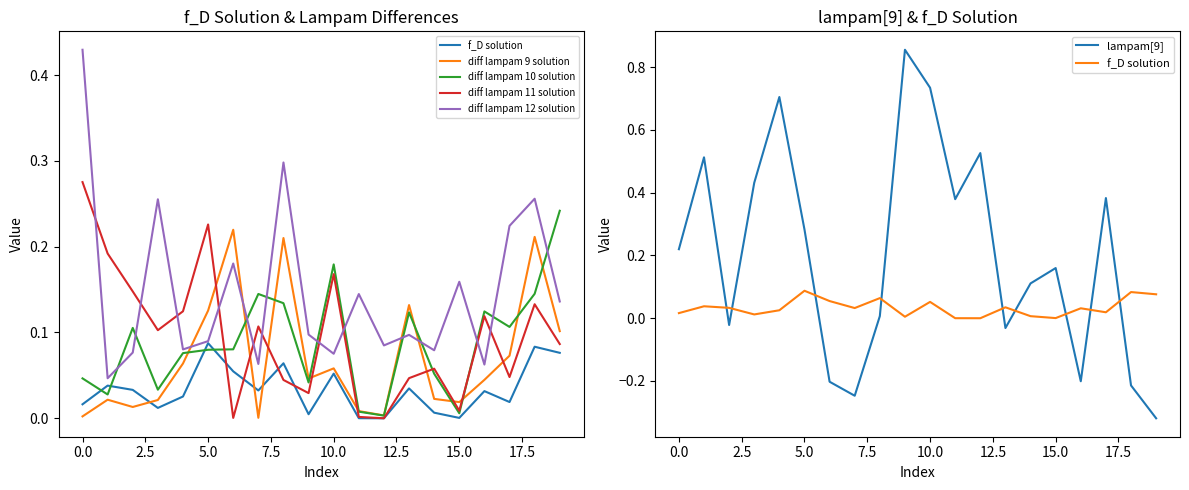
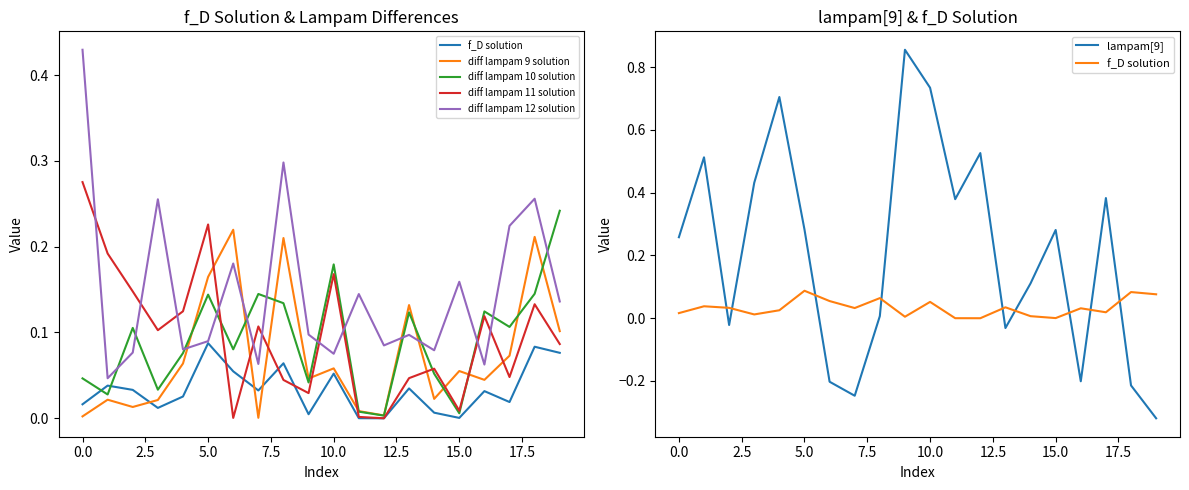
  {
    "f_D Solution & Lampam Differences": {
      "diff lampam 9 solution": {
        "0.0": 0.00,
-       "5.0": 0.13,
+       "5.0": 0.16,
        "10.0": 0.06,
-       "15.0": 0.02
+       "15.0": 0.06
      },
      "diff lampam 10 solution": {
        "0.0": 0.05,
-       "5.0": 0.08,
+       "5.0": 0.14,
        "10.0": 0.18,
        "15.0": 0.01
      },
      "diff lampam 11 solution": {
        "0.0": 0.28,
        "5.0": 0.23,
        "10.0": 0.17,
        "15.0": 0.01
      },
      "diff lampam 12 solution": {
        "0.0": 0.43,
        "10.0": 0.08,
        "15.0": 0.16
      }
    },
    "lampam[9] & f_D Solution": {
      "lampam[9]": {
-       "0.0": 0.22,
+       "0.0": 0.26,
        "5.0": 0.28,
        "10.0": 0.73,
-       "15.0": 0.16
+       "15.0": 0.28
      },
      "f_D solution": {
        "0.0": 0.02,
        "5.0": 0.09,
        "10.0": 0.05,
        "15.0": 0.00
      }
    }
  }
